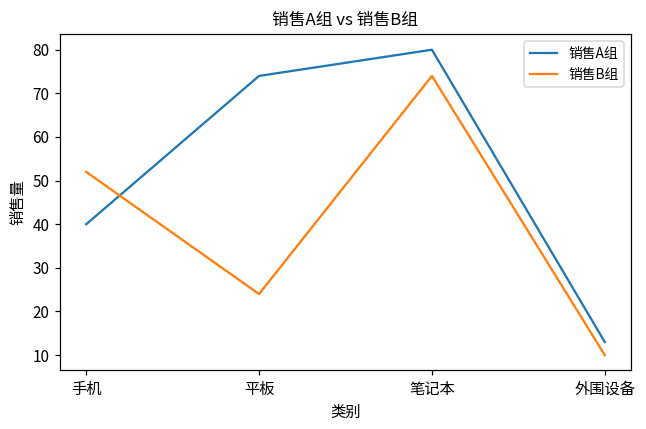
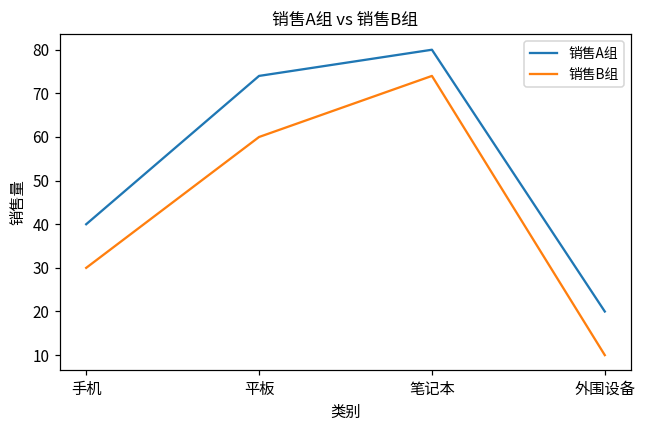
  {
    "销售A组": {
      "手机": 40,
      "平板": 74,
      "笔记本": 80,
-     "外围设备": 13
+     "外围设备": 20
    },
    "销售B组": {
-     "手机": 52,
-     "平板": 24,
+     "手机": 30,
+     "平板": 60,
      "笔记本": 74,
      "外围设备": 10
    }
  }
